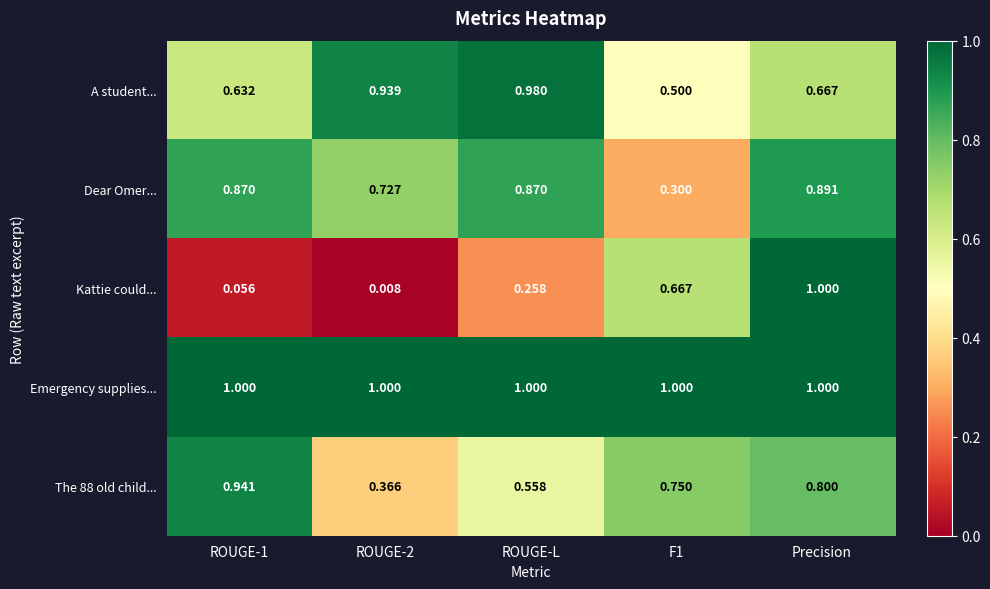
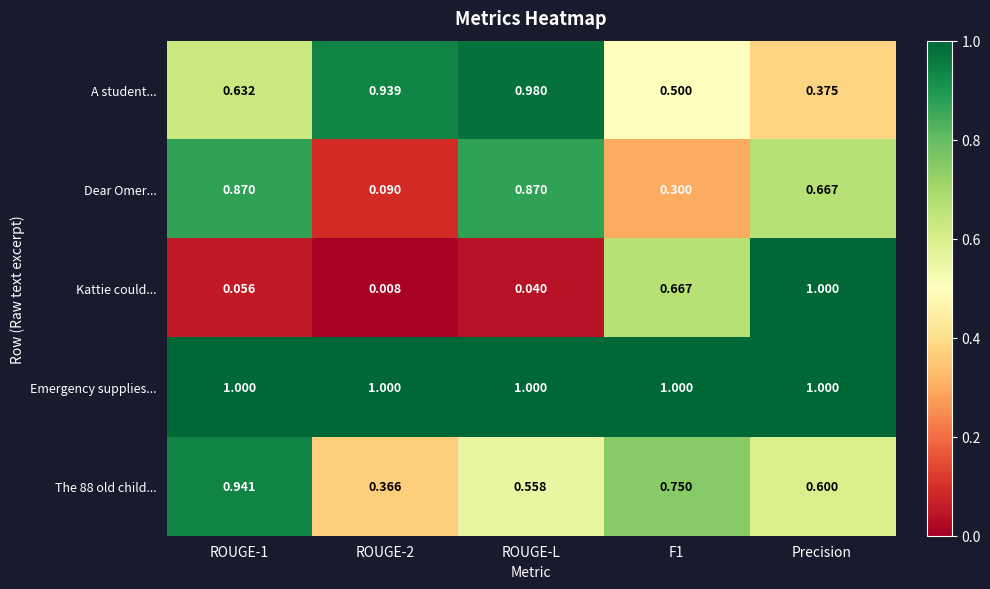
  {
    "A student...": {
      "ROUGE-1": 0.632,
      "ROUGE-2": 0.939,
      "ROUGE-L": 0.980,
      "F1": 0.500,
-     "Precision": 0.667
+     "Precision": 0.375
    },
    "Dear Omer...": {
      "ROUGE-1": 0.870,
-     "ROUGE-2": 0.727,
+     "ROUGE-2": 0.090,
      "ROUGE-L": 0.870,
      "F1": 0.300,
-     "Precision": 0.891
+     "Precision": 0.667
    },
    "Kattie could...": {
      "ROUGE-1": 0.056,
      "ROUGE-2": 0.008,
-     "ROUGE-L": 0.258,
+     "ROUGE-L": 0.040,
      "F1": 0.667,
      "Precision": 1.000
    },
    "Emergency supplies...": {
      "ROUGE-1": 1.000,
      "ROUGE-2": 1.000,
      "ROUGE-L": 1.000,
      "F1": 1.000,
      "Precision": 1.000
    },
    "The 88 old child...": {
      "ROUGE-1": 0.941,
      "ROUGE-2": 0.366,
      "ROUGE-L": 0.558,
      "F1": 0.750,
-     "Precision": 0.800
+     "Precision": 0.600
    }
  }
